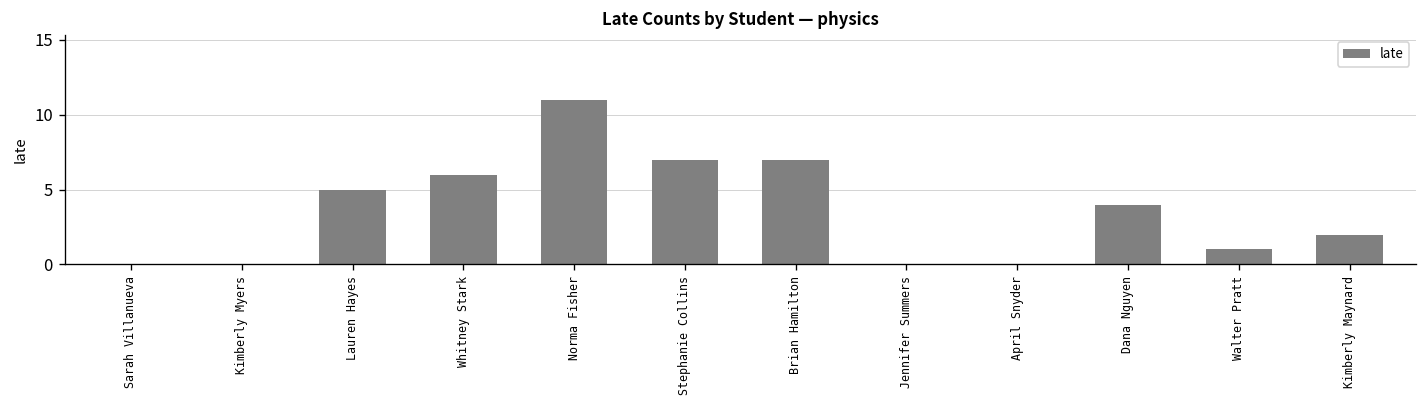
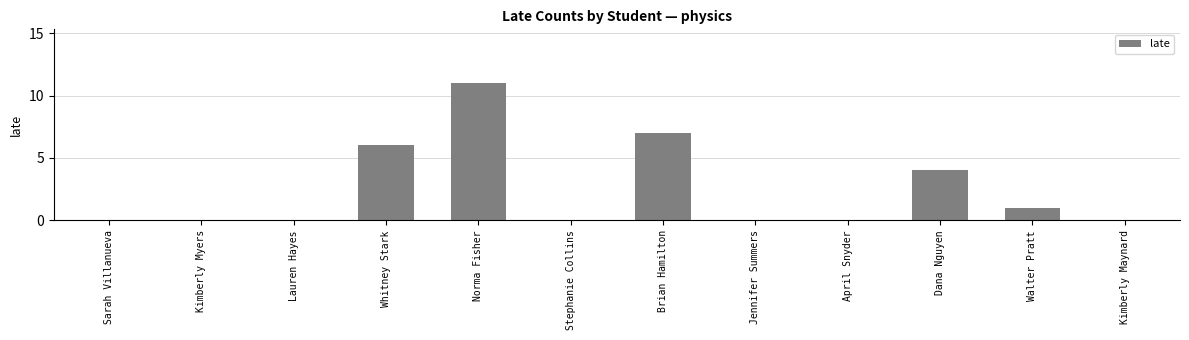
  {
    "Sarah Villanueva": 0,
    "Kimberly Myers": 0,
-   "Lauren Hayes": 5,
+   "Lauren Hayes": 0,
    "Whitney Stark": 6,
    "Norma Fisher": 11,
-   "Stephanie Collins": 7,
+   "Stephanie Collins": 0,
    "Brian Hamilton": 7,
    "Jennifer Summers": 0,
    "April Snyder": 0,
    "Dana Nguyen": 4,
    "Walter Pratt": 1,
-   "Kimberly Maynard": 2
+   "Kimberly Maynard": 0
  }
